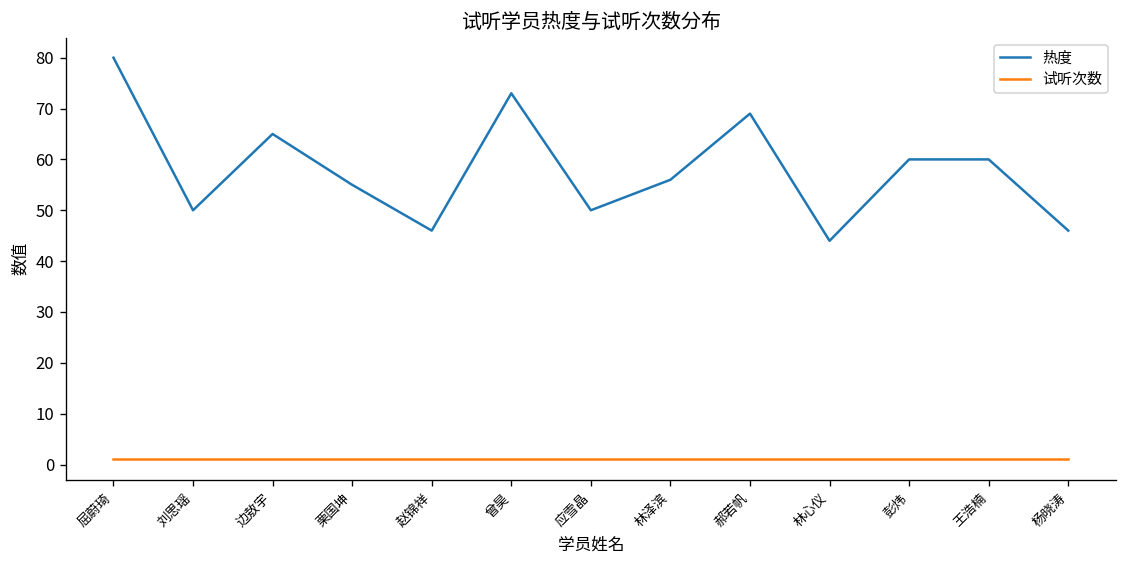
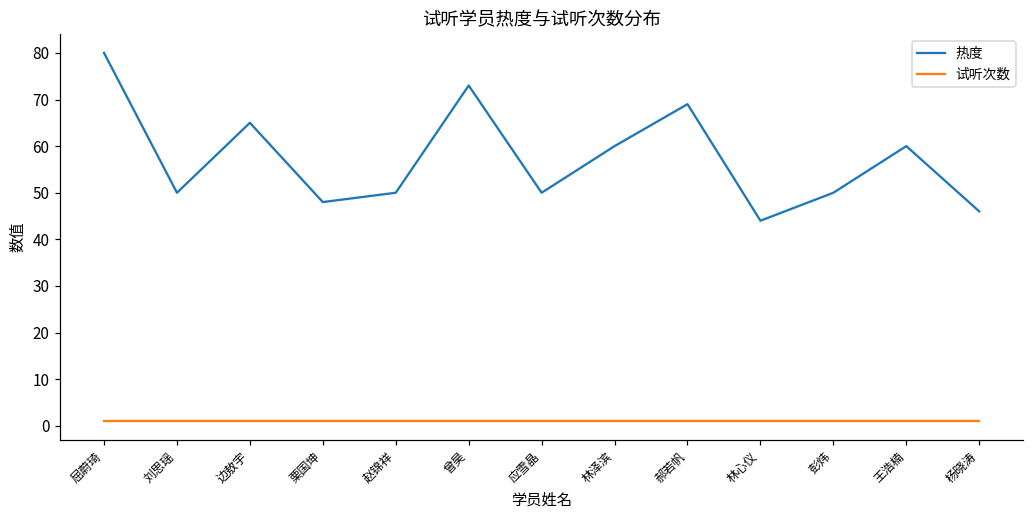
  {
    "热度": {
      "屈蔚琦": 80,
      "刘思瑶": 50,
      "边敖宇": 65,
-     "栗国坤": 55,
-     "赵锦祥": 46,
+     "栗国坤": 48,
+     "赵锦祥": 50,
      "曾昊": 73,
      "应雪晶": 50,
-     "林泽滨": 56,
+     "林泽滨": 60,
      "郝若帆": 69,
      "林心仪": 44,
-     "彭炜": 60,
+     "彭炜": 50,
      "王浩楠": 60,
      "杨晓涛": 46
    },
    "试听次数": {
      "屈蔚琦": 1,
      "刘思瑶": 1,
      "边敖宇": 1,
      "栗国坤": 1,
      "赵锦祥": 1,
      "曾昊": 1,
      "应雪晶": 1,
      "林泽滨": 1,
      "郝若帆": 1,
      "林心仪": 1,
      "彭炜": 1,
      "王浩楠": 1,
      "杨晓涛": 1
    }
  }
